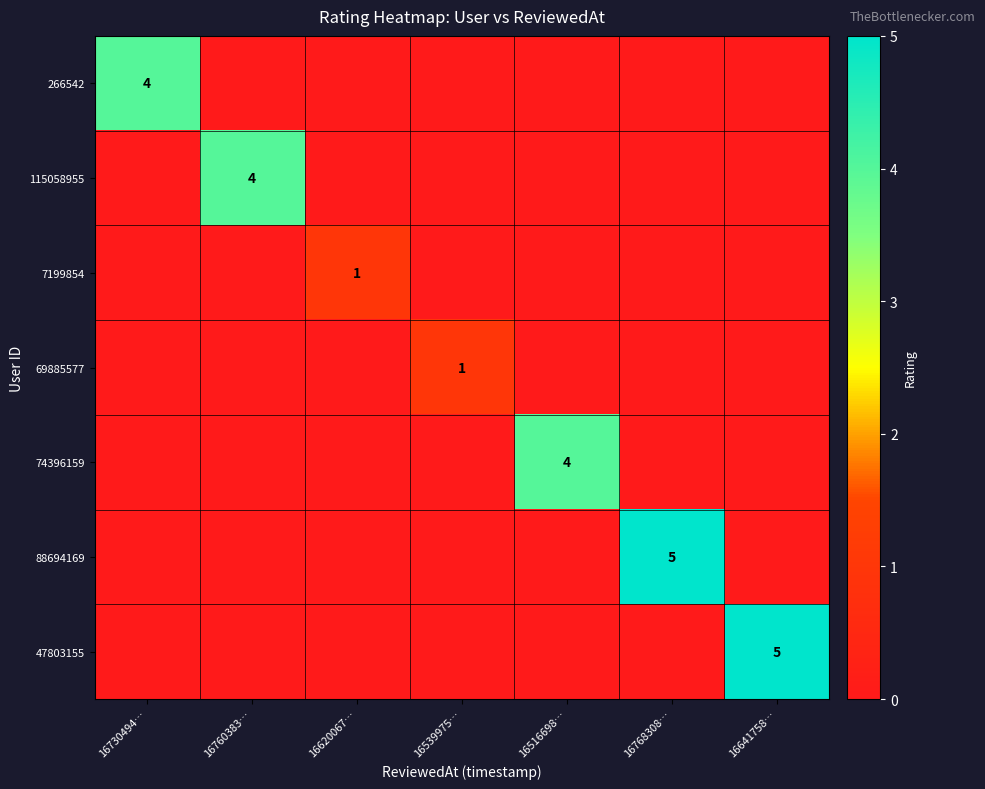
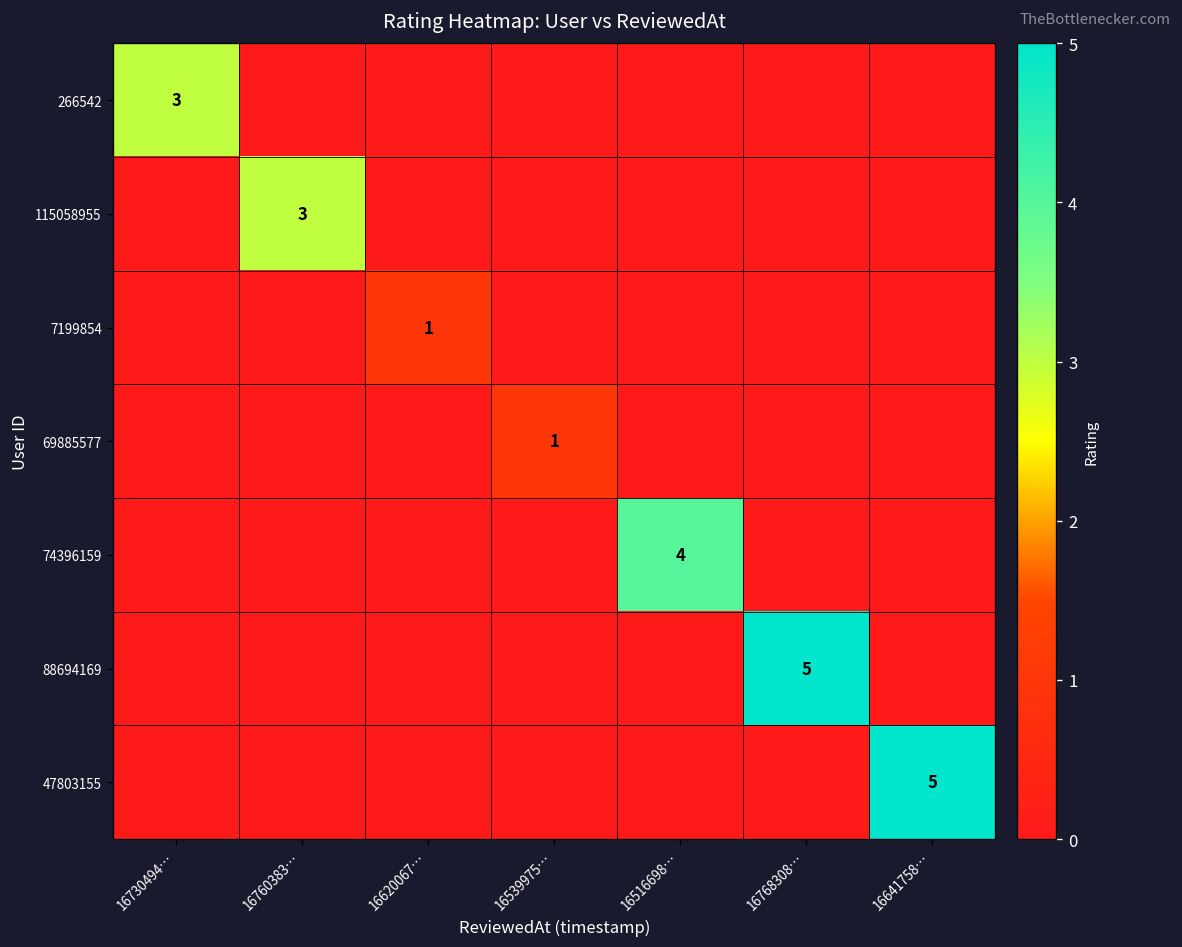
  {
    "266542": {
-     "16730494…": 4
+     "16730494…": 3
    },
    "115058955": {
-     "16760383…": 4
+     "16760383…": 3
    },
    "7199854": {
      "16620067…": 1
    },
    "69885577": {
      "16539975…": 1
    },
    "74396159": {
      "16516698…": 4
    },
    "88694169": {
      "16768308…": 5
    },
    "47803155": {
      "16641758…": 5
    }
  }
